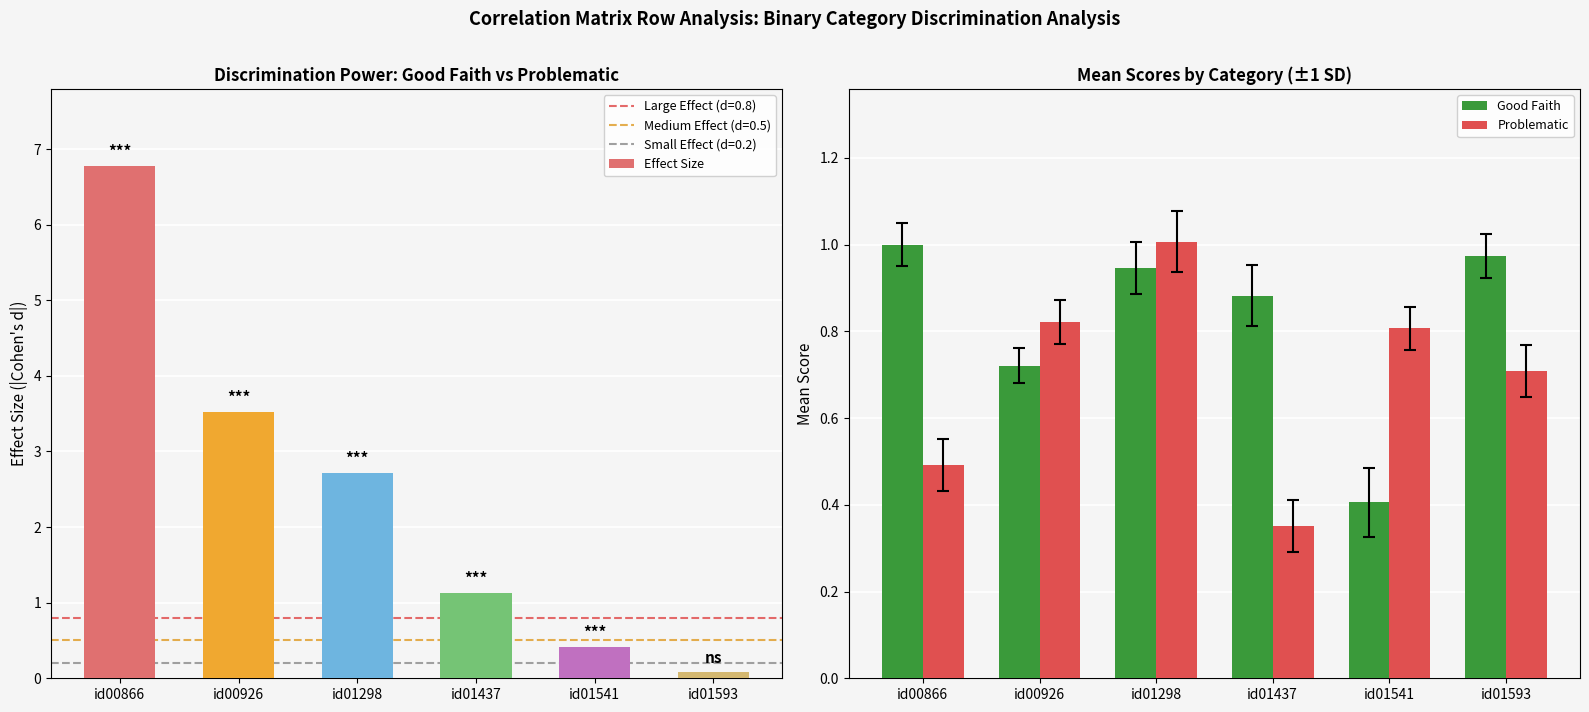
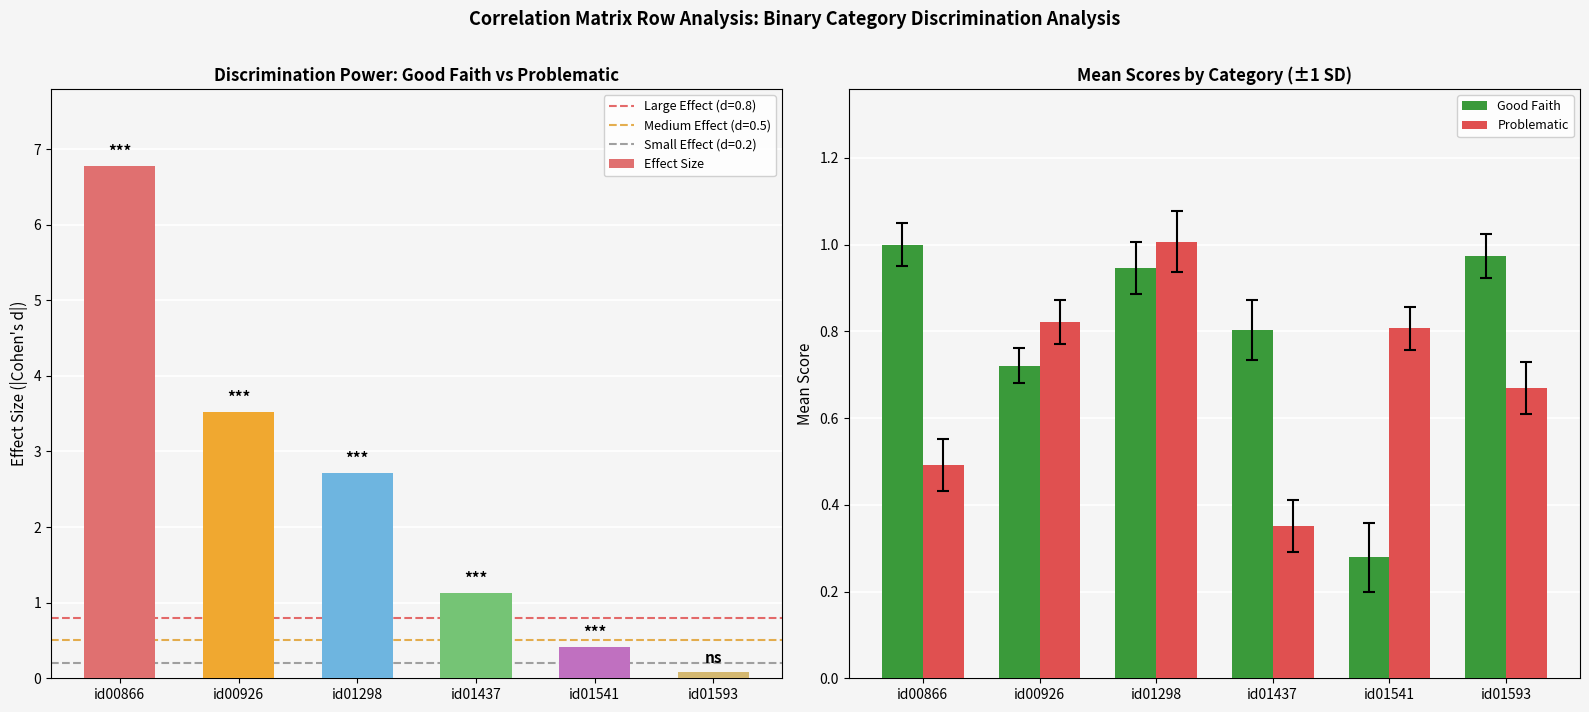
  {
    "Discrimination Power: Good Faith vs Problematic": {
      "id00866": 6.8,
      "id00926": 3.5,
      "id01298": 2.7,
      "id01437": 1.1,
      "id01541": 0.4,
      "id01593": 0.1
    },
    "Mean Scores by Category (±1 SD)": {
      "Good Faith": {
        "id00866": 1.00,
        "id00926": 0.72,
        "id01298": 0.95,
-       "id01437": 0.88,
-       "id01541": 0.41,
+       "id01437": 0.80,
+       "id01541": 0.28,
        "id01593": 0.97
      },
      "Problematic": {
        "id00866": 0.49,
        "id00926": 0.82,
        "id01298": 1.01,
        "id01437": 0.35,
        "id01541": 0.81,
-       "id01593": 0.71
+       "id01593": 0.67
      }
    }
  }
